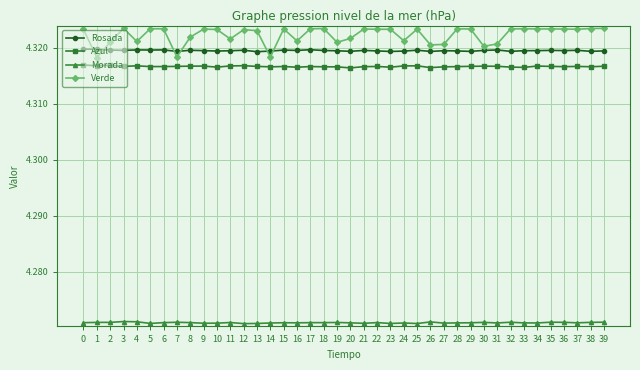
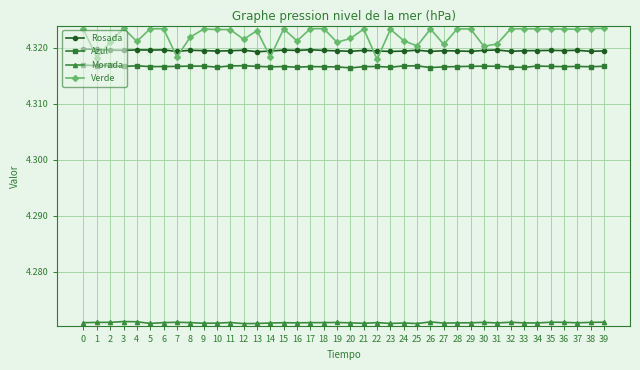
  {
    "Verde": {
      "0": 4.323,
      "3": 4.323,
      "4": 4.321,
      "5": 4.323,
      "6": 4.323,
      "7": 4.318,
      "8": 4.322,
      "9": 4.323,
      "10": 4.323,
-     "11": 4.322,
-     "12": 4.323,
+     "11": 4.323,
+     "12": 4.322,
      "13": 4.323,
      "14": 4.318,
      "15": 4.323,
      "16": 4.321,
      "17": 4.323,
      "18": 4.323,
      "19": 4.321,
      "20": 4.322,
      "21": 4.323,
-     "22": 4.323,
+     "22": 4.318,
      "23": 4.323,
      "24": 4.321,
-     "25": 4.323,
-     "26": 4.321,
+     "25": 4.320,
+     "26": 4.323,
      "27": 4.321,
      "28": 4.323,
      "29": 4.323,
      "30": 4.320,
      "31": 4.321,
      "32": 4.323,
      "33": 4.323,
      "34": 4.323,
      "35": 4.323,
      "36": 4.323,
      "37": 4.323,
      "38": 4.323,
      "39": 4.324
    }
  }
